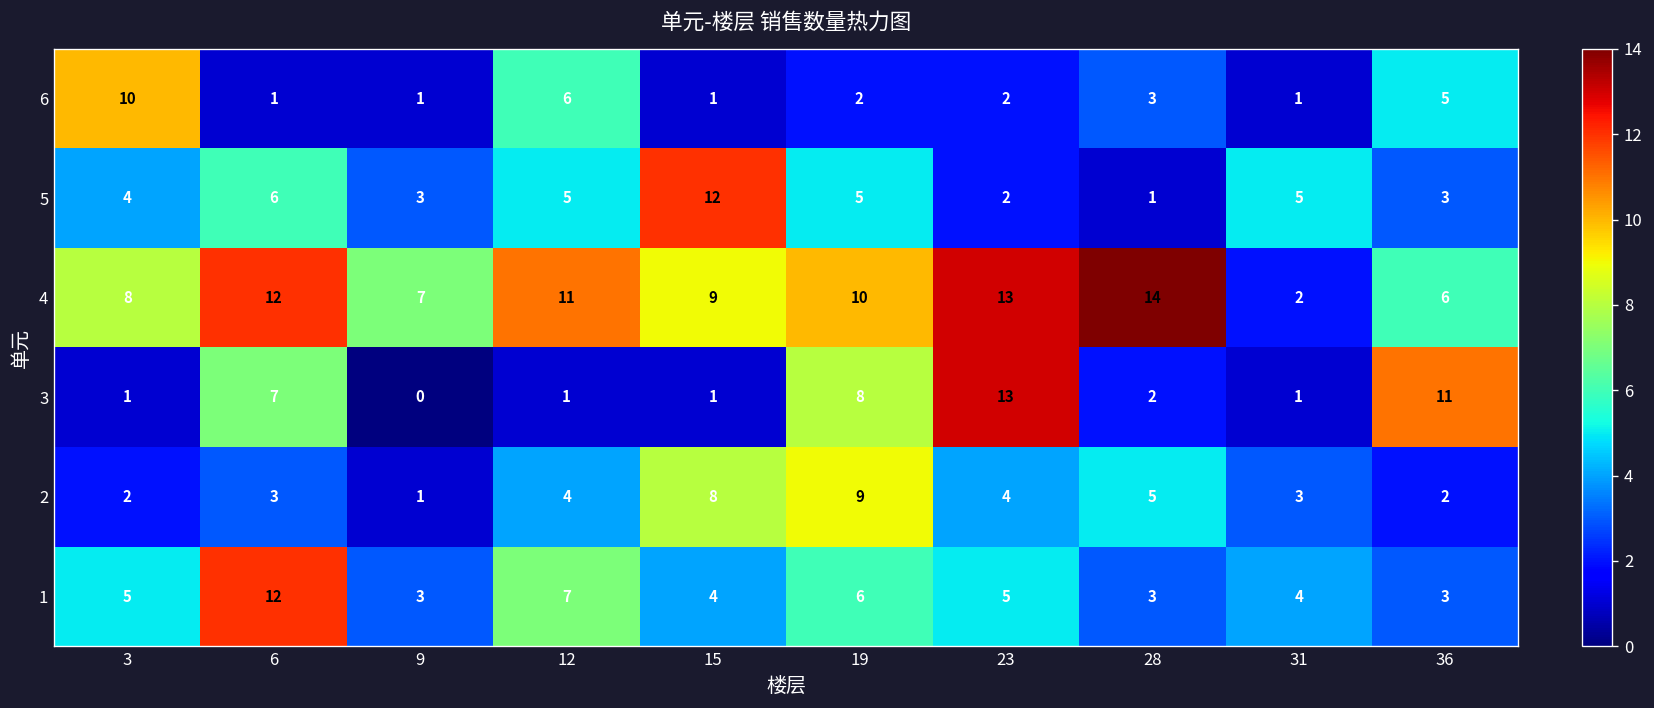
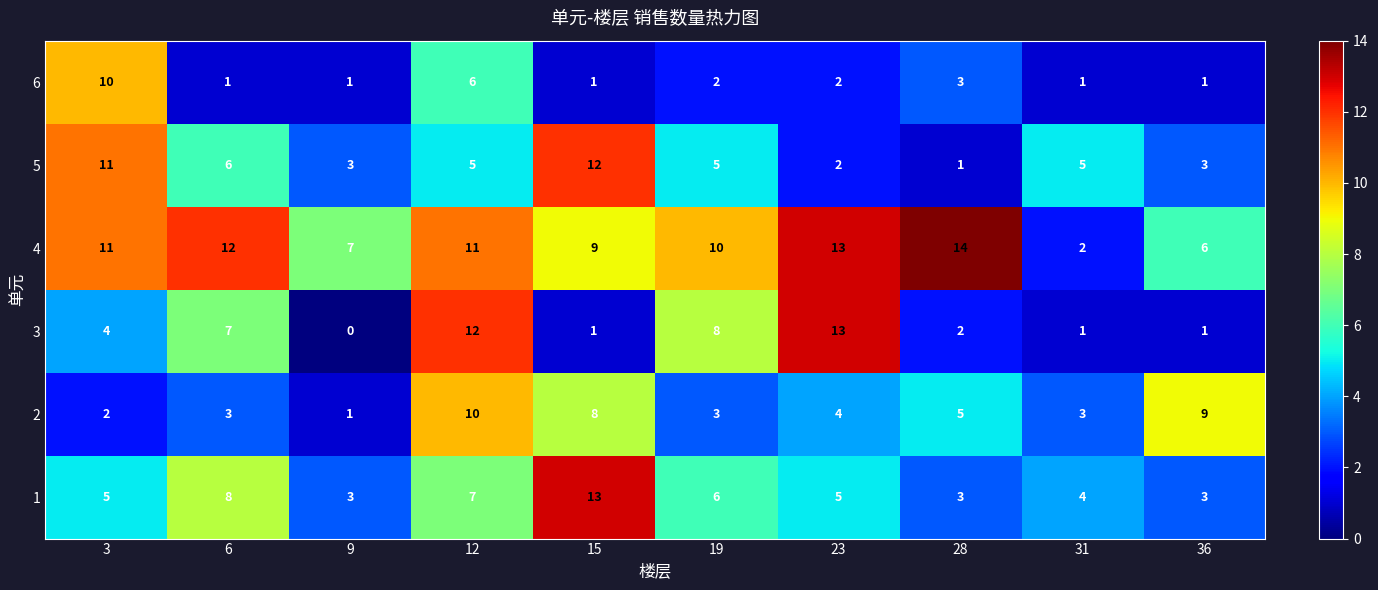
  {
    "6": {
      "3": 10,
      "6": 1,
      "9": 1,
      "12": 6,
      "15": 1,
      "19": 2,
      "23": 2,
      "28": 3,
      "31": 1,
-     "36": 5
+     "36": 1
    },
    "5": {
-     "3": 4,
+     "3": 11,
      "6": 6,
      "9": 3,
      "12": 5,
      "15": 12,
      "19": 5,
      "23": 2,
      "28": 1,
      "31": 5,
      "36": 3
    },
    "4": {
-     "3": 8,
+     "3": 11,
      "6": 12,
      "9": 7,
      "12": 11,
      "15": 9,
      "19": 10,
      "23": 13,
      "28": 14,
      "31": 2,
      "36": 6
    },
    "3": {
-     "3": 1,
+     "3": 4,
      "6": 7,
      "9": 0,
-     "12": 1,
+     "12": 12,
      "15": 1,
      "19": 8,
      "23": 13,
      "28": 2,
      "31": 1,
-     "36": 11
+     "36": 1
    },
    "2": {
      "3": 2,
      "6": 3,
      "9": 1,
-     "12": 4,
+     "12": 10,
      "15": 8,
-     "19": 9,
+     "19": 3,
      "23": 4,
      "28": 5,
      "31": 3,
-     "36": 2
+     "36": 9
    },
    "1": {
      "3": 5,
-     "6": 12,
+     "6": 8,
      "9": 3,
      "12": 7,
-     "15": 4,
+     "15": 13,
      "19": 6,
      "23": 5,
      "28": 3,
      "31": 4,
      "36": 3
    }
  }
